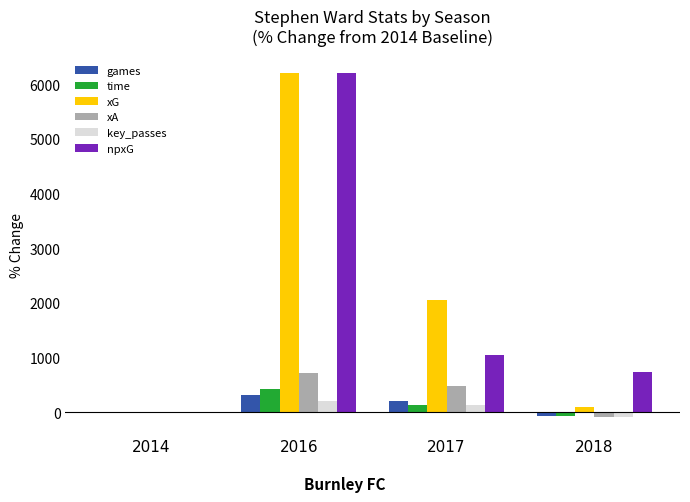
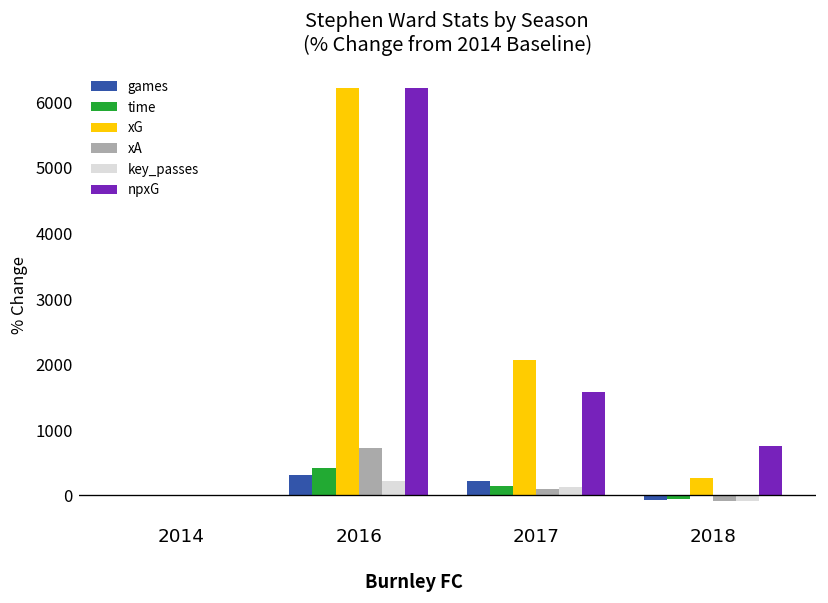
  {
    "games": {
      "2014": 0,
      "2016": 300,
      "2017": 200,
      "2018": -100
    },
    "time": {
      "2014": 0,
      "2016": 400,
      "2017": 100,
      "2018": -100
    },
    "xG": {
      "2014": 0,
      "2016": 6200,
      "2017": 2100,
-     "2018": 100
+     "2018": 300
    },
    "xA": {
      "2014": 0,
      "2016": 700,
-     "2017": 500,
+     "2017": 100,
      "2018": -100
    },
    "key_passes": {
      "2014": 0,
      "2016": 200,
      "2017": 100,
      "2018": -100
    },
    "npxG": {
      "2014": 0,
      "2016": 6200,
-     "2017": 1000,
+     "2017": 1600,
      "2018": 700
    }
  }
